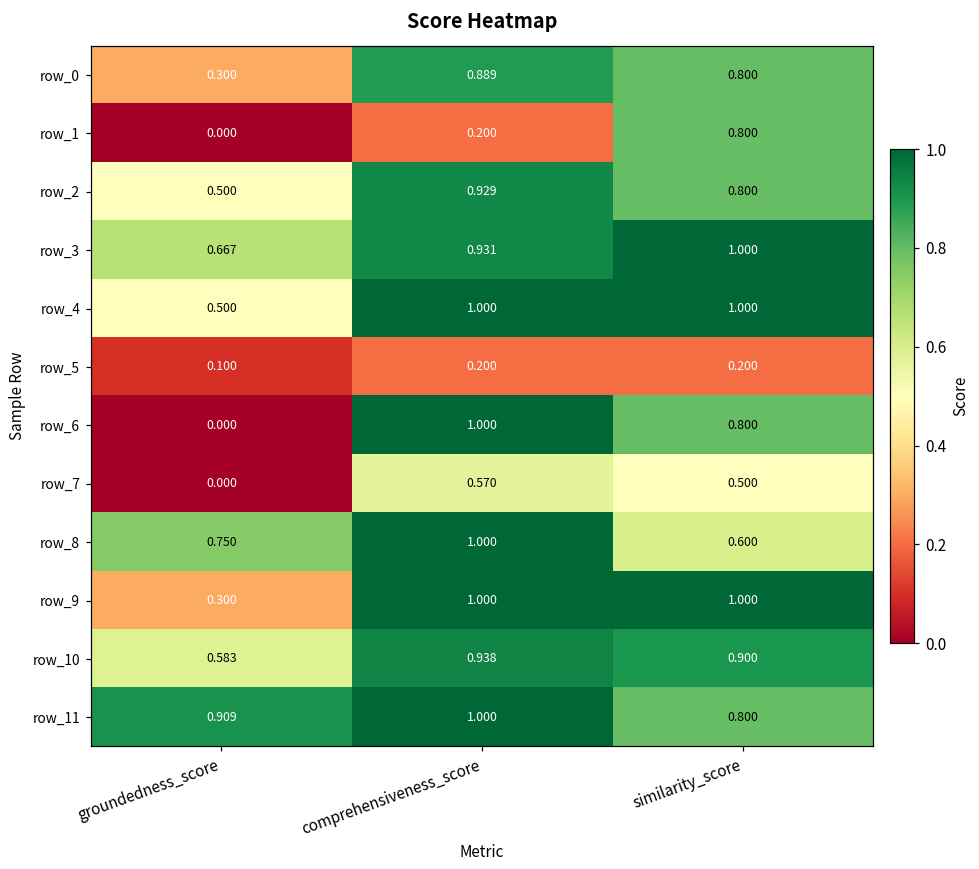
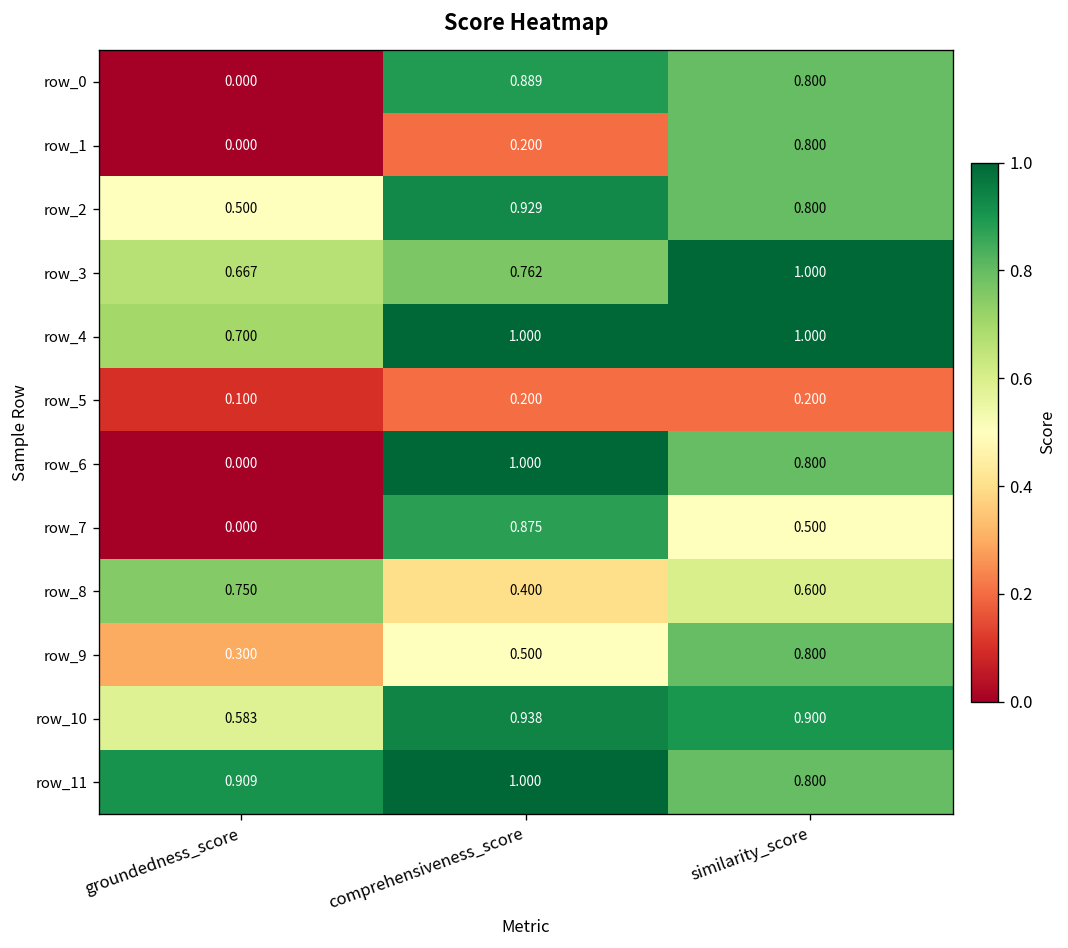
  {
    "row_0": {
-     "groundedness_score": 0.300,
+     "groundedness_score": 0.000,
      "comprehensiveness_score": 0.889,
      "similarity_score": 0.800
    },
    "row_1": {
      "groundedness_score": 0.000,
      "comprehensiveness_score": 0.200,
      "similarity_score": 0.800
    },
    "row_2": {
      "groundedness_score": 0.500,
      "comprehensiveness_score": 0.929,
      "similarity_score": 0.800
    },
    "row_3": {
      "groundedness_score": 0.667,
-     "comprehensiveness_score": 0.931,
+     "comprehensiveness_score": 0.762,
      "similarity_score": 1.000
    },
    "row_4": {
-     "groundedness_score": 0.500,
+     "groundedness_score": 0.700,
      "comprehensiveness_score": 1.000,
      "similarity_score": 1.000
    },
    "row_5": {
      "groundedness_score": 0.100,
      "comprehensiveness_score": 0.200,
      "similarity_score": 0.200
    },
    "row_6": {
      "groundedness_score": 0.000,
      "comprehensiveness_score": 1.000,
      "similarity_score": 0.800
    },
    "row_7": {
      "groundedness_score": 0.000,
-     "comprehensiveness_score": 0.570,
+     "comprehensiveness_score": 0.875,
      "similarity_score": 0.500
    },
    "row_8": {
      "groundedness_score": 0.750,
-     "comprehensiveness_score": 1.000,
+     "comprehensiveness_score": 0.400,
      "similarity_score": 0.600
    },
    "row_9": {
      "groundedness_score": 0.300,
-     "comprehensiveness_score": 1.000,
-     "similarity_score": 1.000
+     "comprehensiveness_score": 0.500,
+     "similarity_score": 0.800
    },
    "row_10": {
      "groundedness_score": 0.583,
      "comprehensiveness_score": 0.938,
      "similarity_score": 0.900
    },
    "row_11": {
      "groundedness_score": 0.909,
      "comprehensiveness_score": 1.000,
      "similarity_score": 0.800
    }
  }
